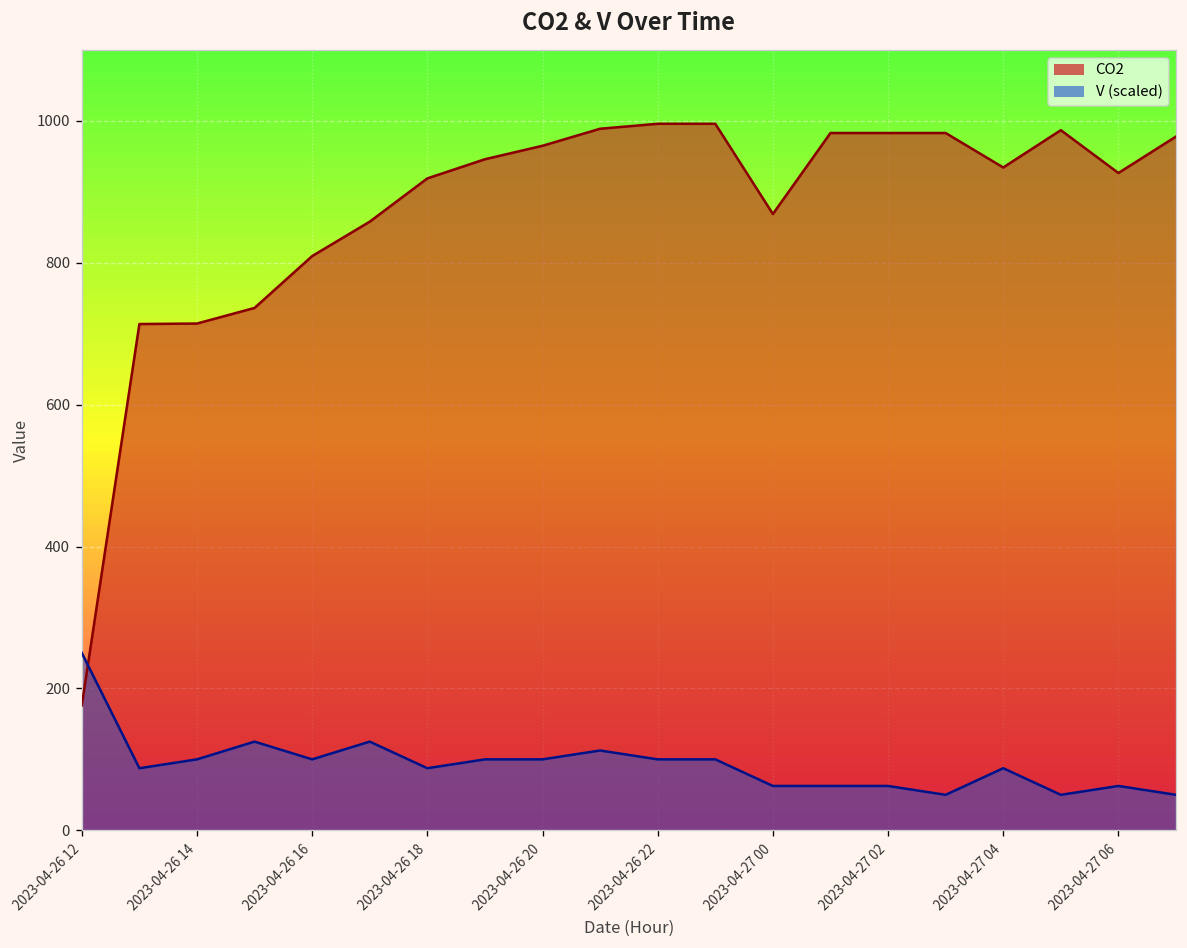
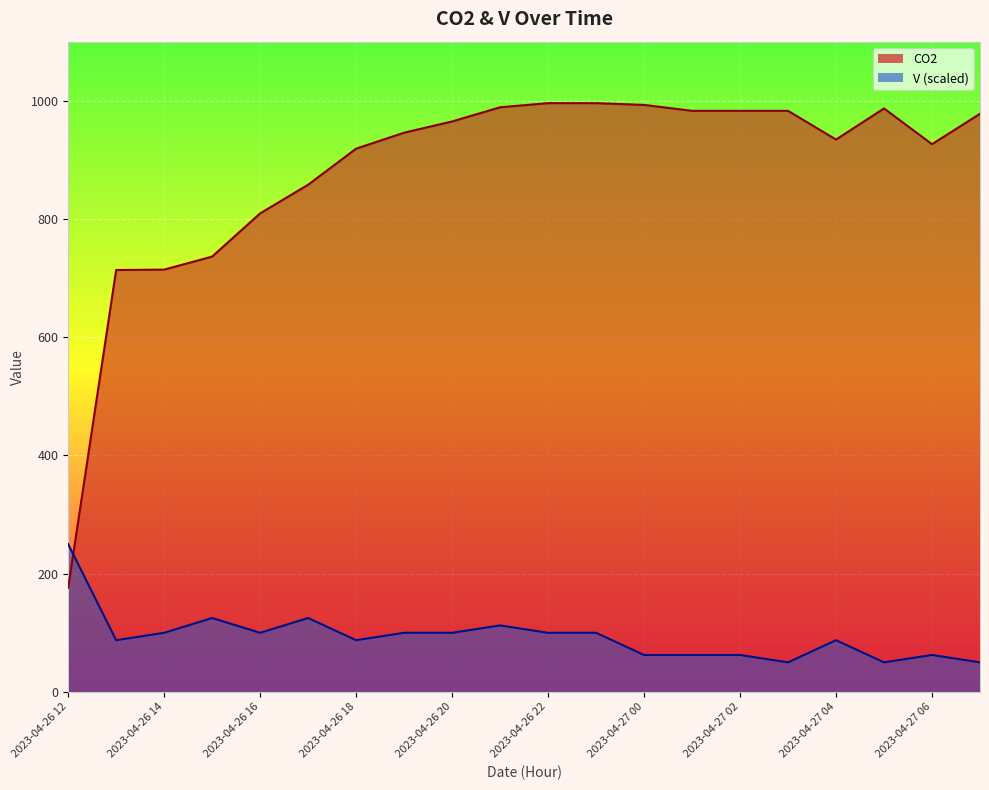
  {
    "CO2": {
      "2023-04-26 12": 180,
      "2023-04-26 14": 710,
      "2023-04-26 16": 810,
      "2023-04-26 18": 920,
      "2023-04-26 20": 970,
      "2023-04-26 22": 1000,
-     "2023-04-27 00": 870,
+     "2023-04-27 00": 990,
      "2023-04-27 02": 980,
      "2023-04-27 04": 930,
      "2023-04-27 06": 930
    }
  }
